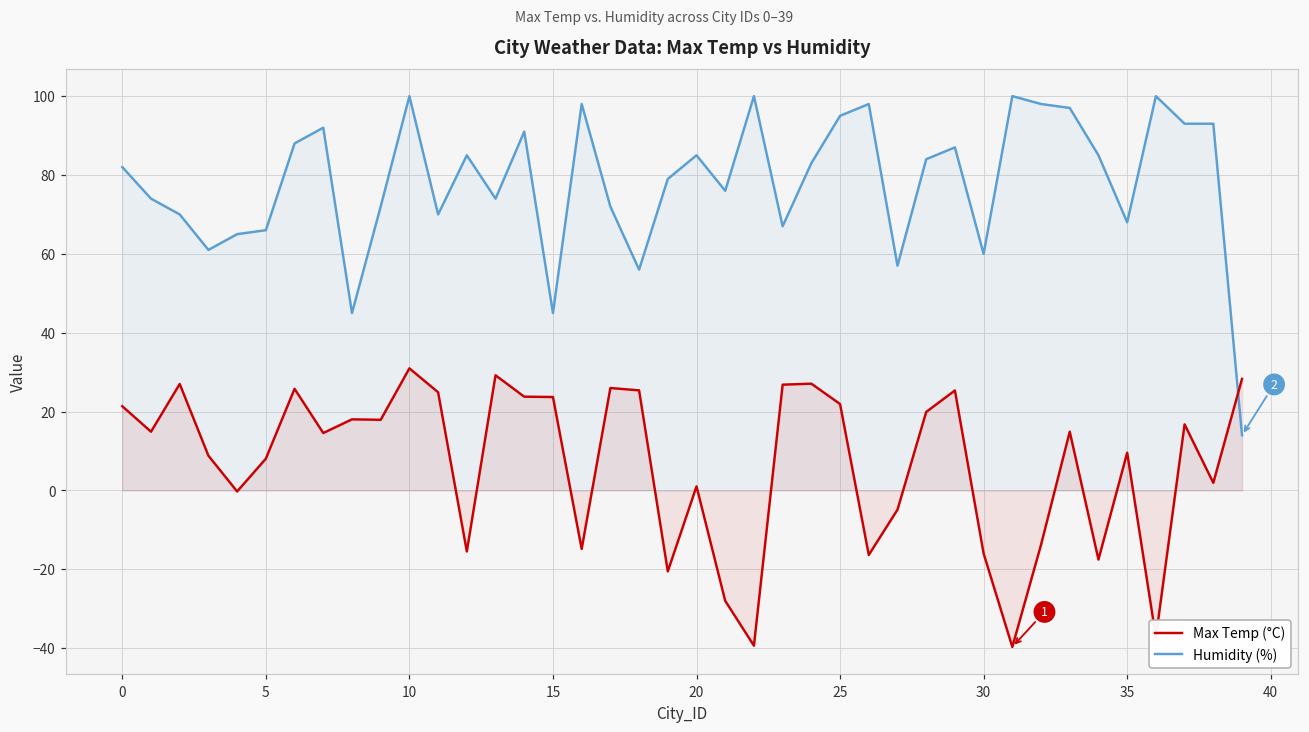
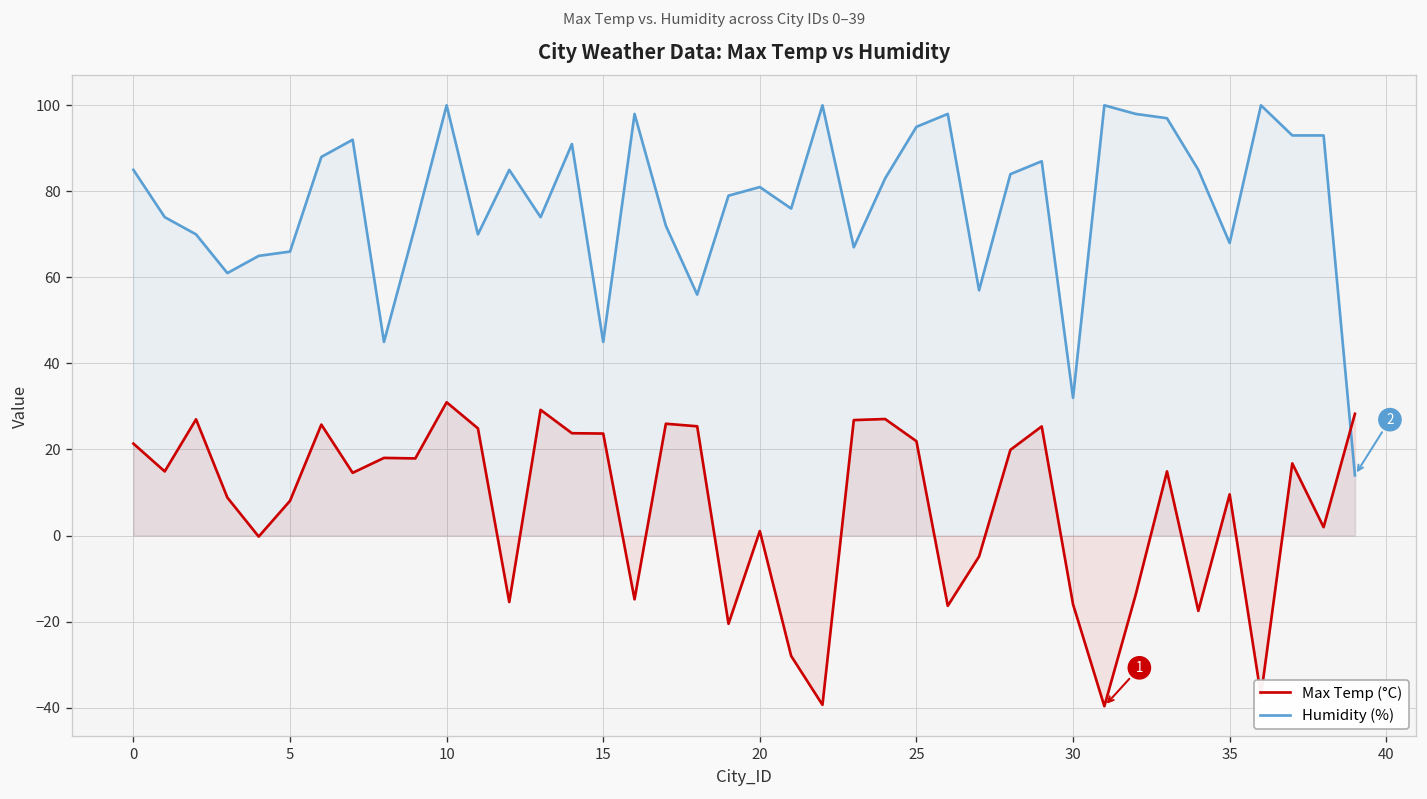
  {
    "Humidity (%)": {
-     "0": 82,
+     "0": 85,
      "5": 66,
      "10": 100,
      "15": 45,
-     "20": 85,
+     "20": 81,
      "25": 95,
-     "30": 60,
+     "30": 32,
      "35": 68
    }
  }
